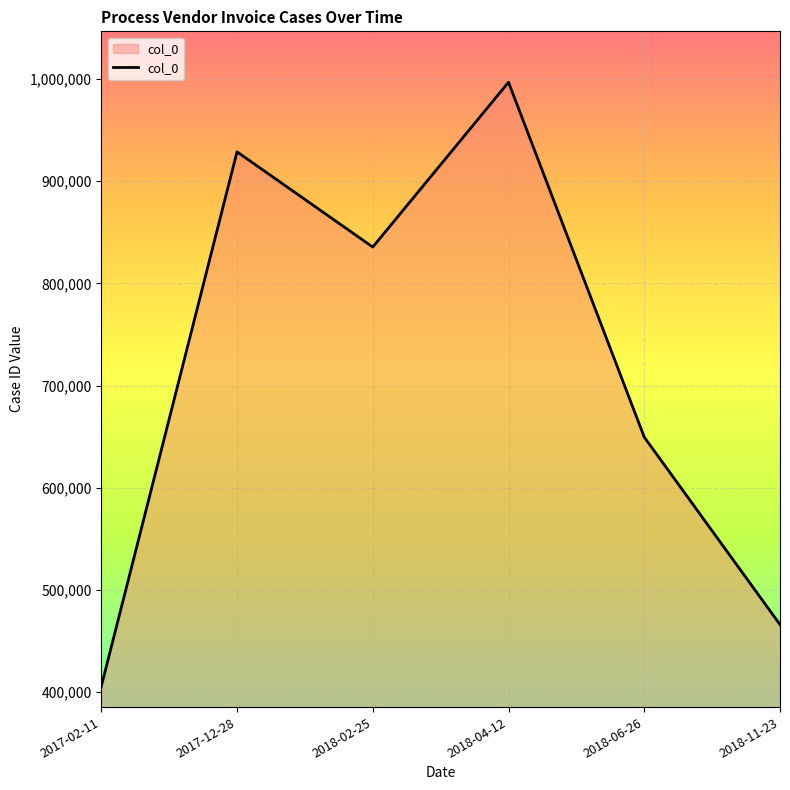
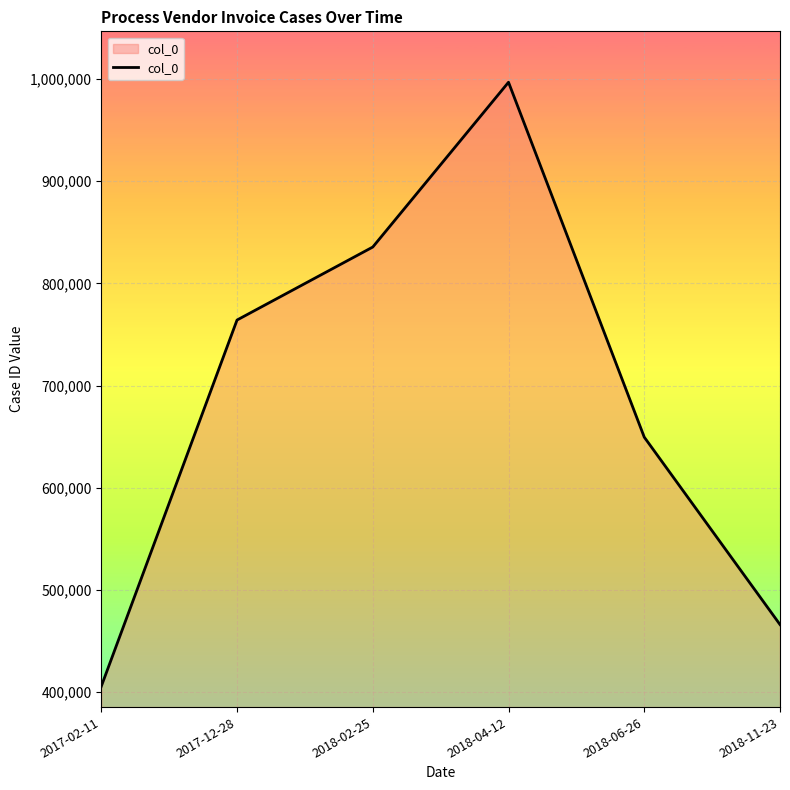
  {
    "2017-02-11": "405,000",
-   "2017-12-28": "929,000",
+   "2017-12-28": "764,000",
    "2018-02-25": "836,000",
    "2018-04-12": "997,000",
    "2018-06-26": "649,000",
    "2018-11-23": "466,000"
  }
